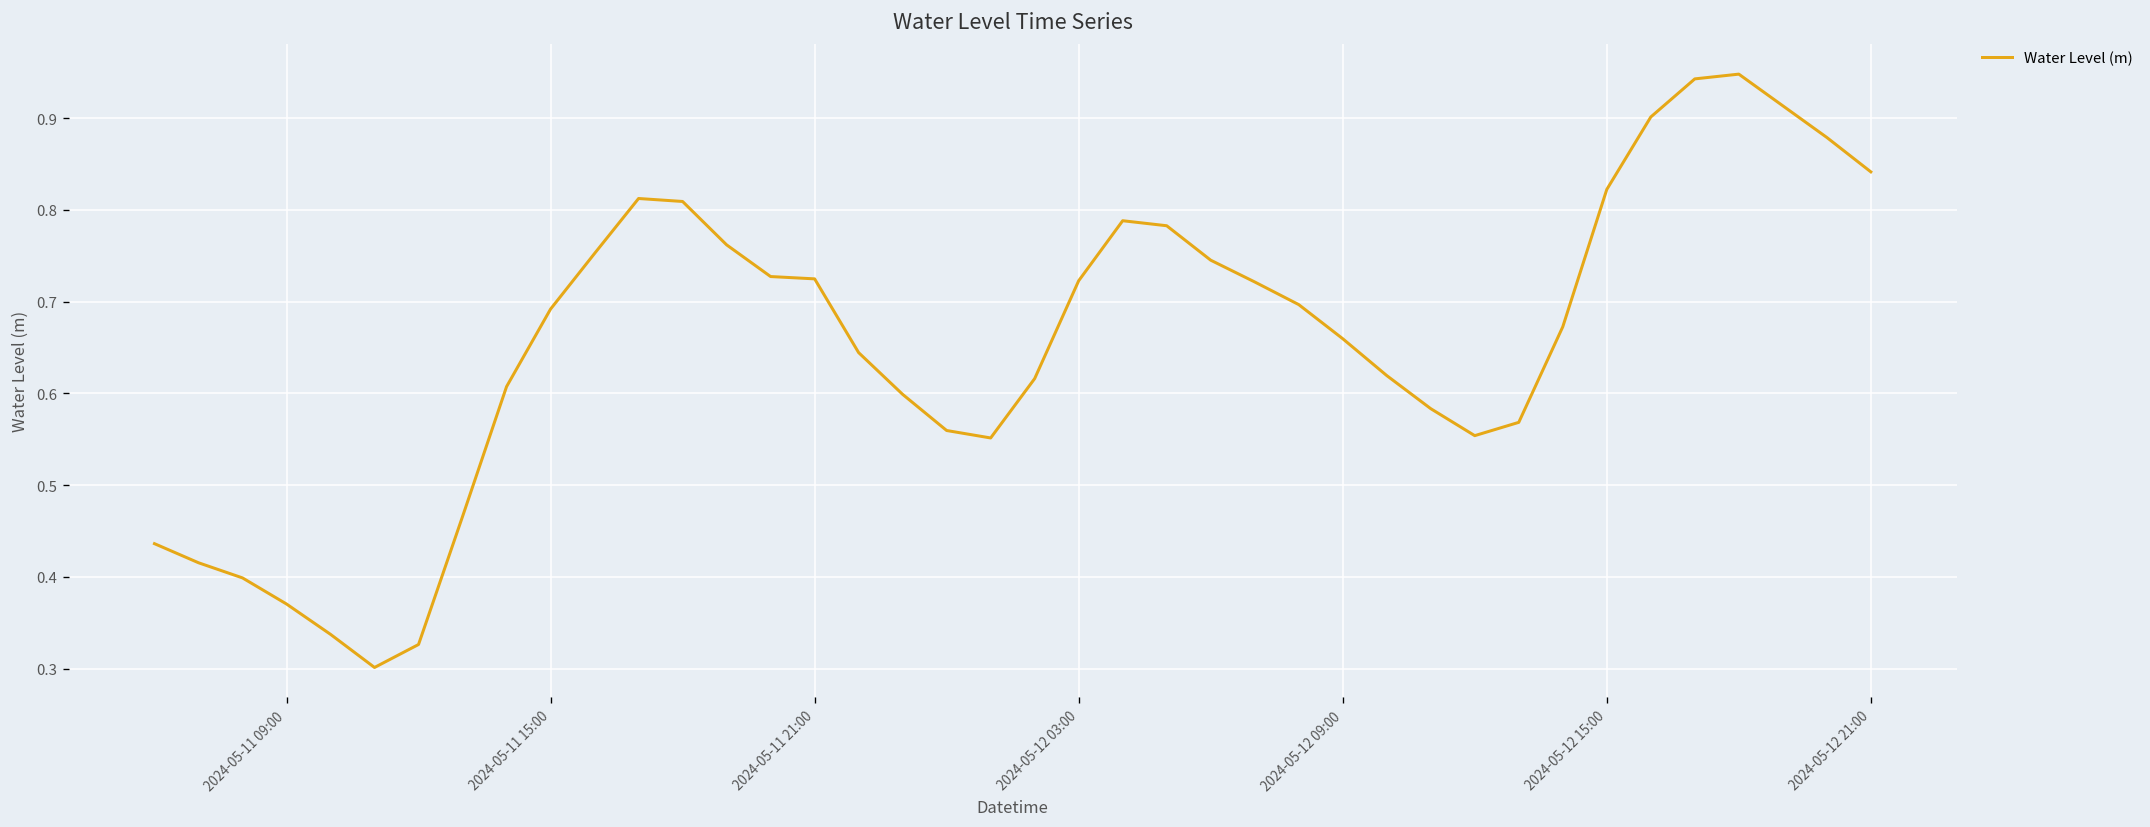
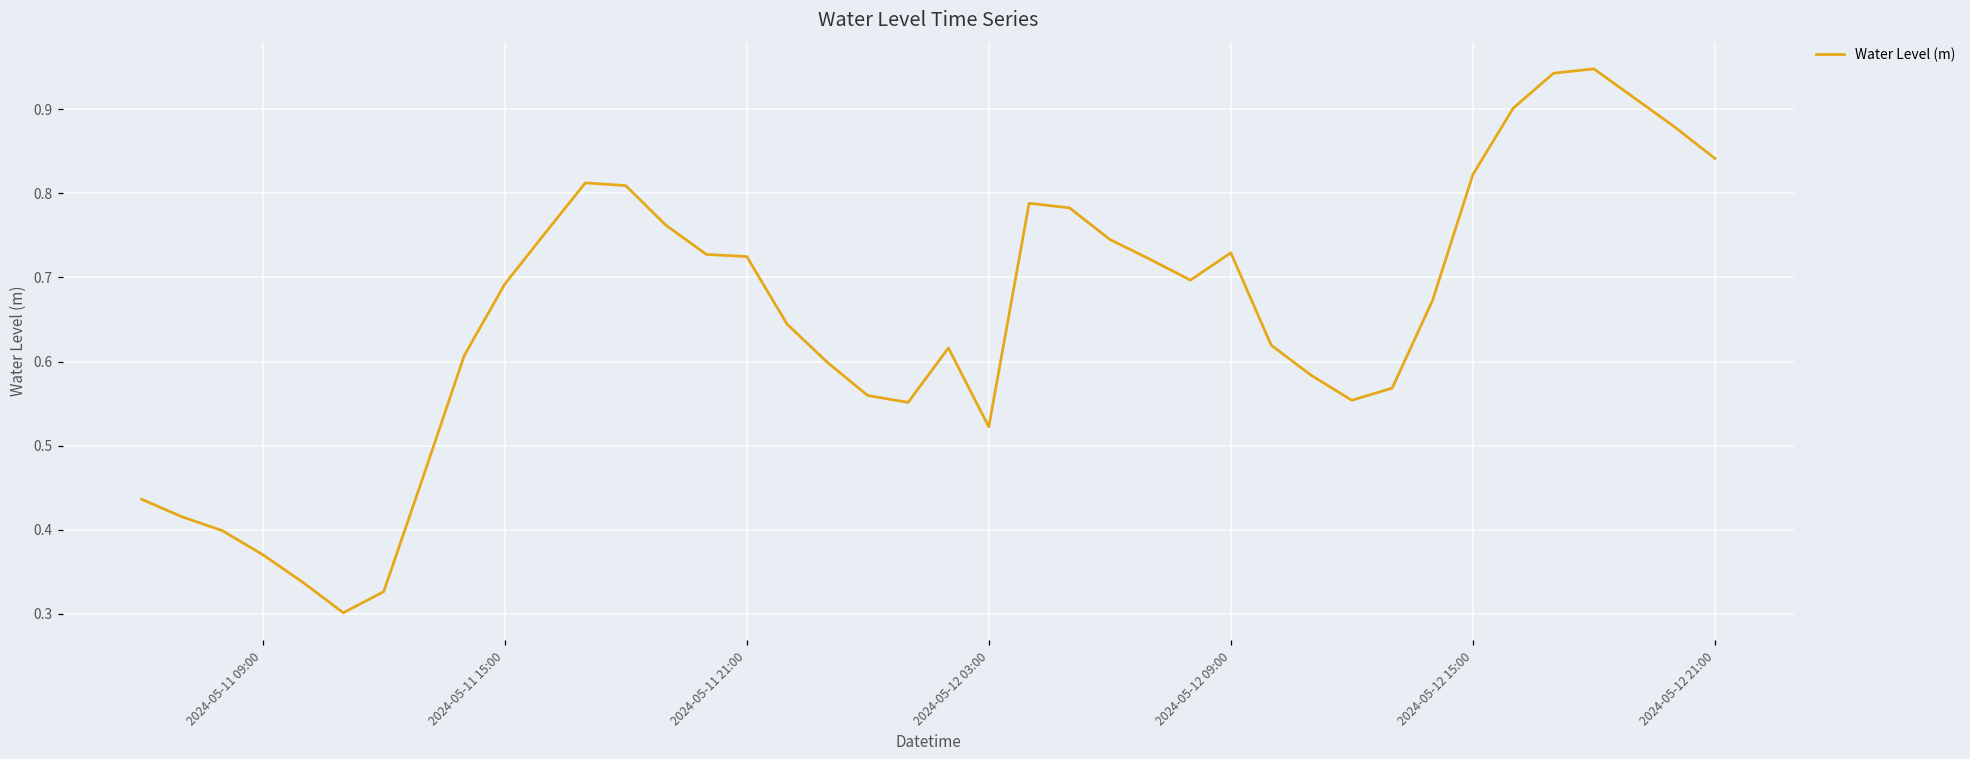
  {
    "2024-05-11 09:00": 0.37,
    "2024-05-11 15:00": 0.69,
    "2024-05-11 21:00": 0.72,
-   "2024-05-12 03:00": 0.72,
-   "2024-05-12 09:00": 0.66,
+   "2024-05-12 03:00": 0.52,
+   "2024-05-12 09:00": 0.73,
    "2024-05-12 15:00": 0.82,
    "2024-05-12 21:00": 0.84
  }
